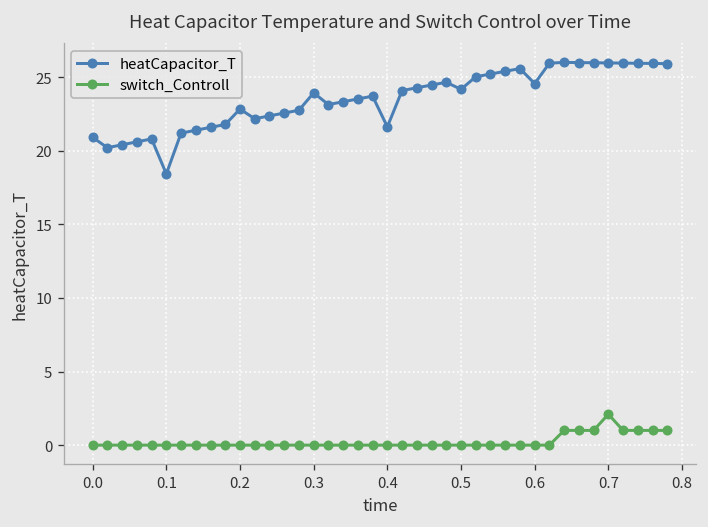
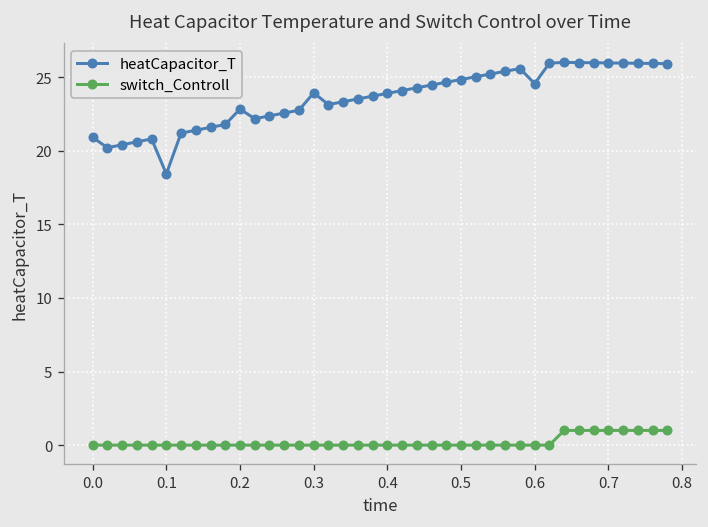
  {
    "heatCapacitor_T": {
      "0.0": 20.9,
      "0.1": 18.4,
      "0.2": 22.8,
      "0.3": 23.9,
-     "0.4": 21.6,
-     "0.5": 24.2,
+     "0.4": 23.9,
+     "0.5": 24.8,
      "0.6": 24.6,
      "0.7": 26.0
    },
    "switch_Controll": {
      "0.0": 0.0,
      "0.1": 0.0,
      "0.2": 0.0,
      "0.3": 0.0,
      "0.4": 0.0,
      "0.5": 0.0,
      "0.6": 0.0,
-     "0.7": 2.1
+     "0.7": 1.0
    }
  }
